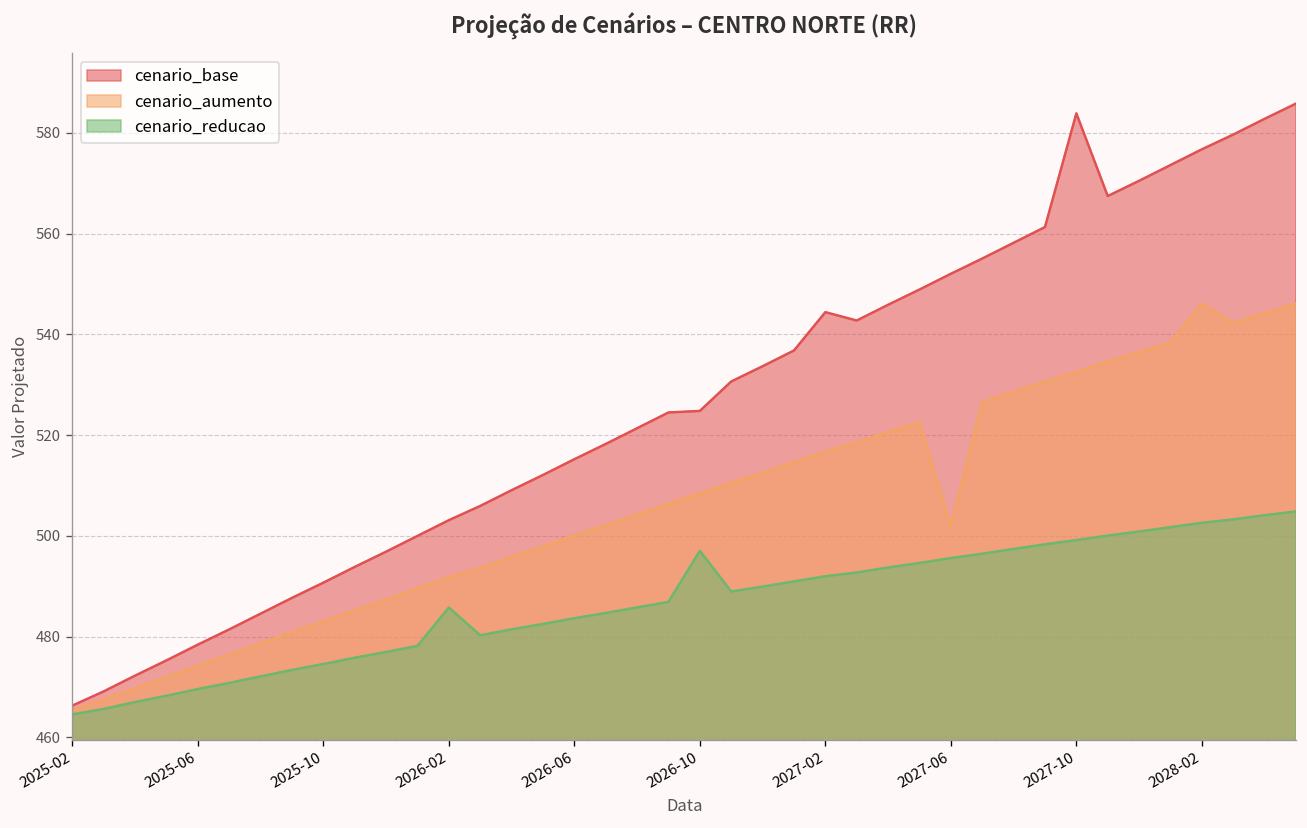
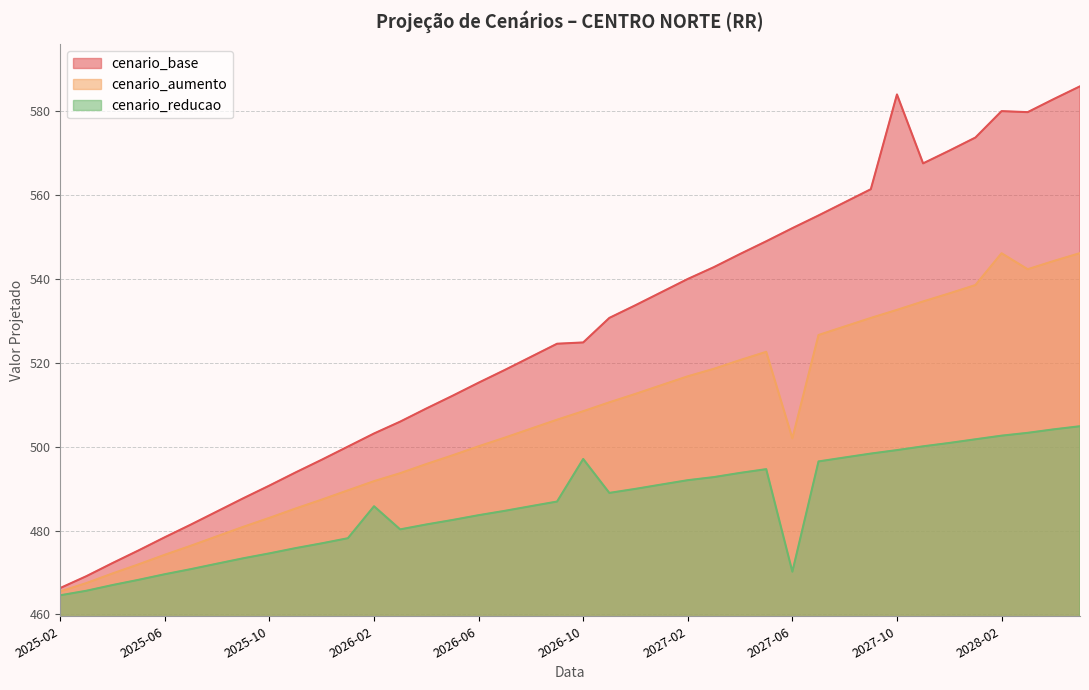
  {
    "cenario_base": {
      "2025-02": 466,
      "2025-06": 478,
      "2025-10": 491,
      "2026-02": 503,
      "2026-06": 515,
      "2026-10": 525,
-     "2027-02": 544,
+     "2027-02": 540,
      "2027-06": 552,
      "2027-10": 584,
-     "2028-02": 577
+     "2028-02": 580
    },
    "cenario_aumento": {
      "2025-02": 465,
      "2025-06": 474,
      "2025-10": 483,
      "2026-02": 492,
      "2026-06": 500,
      "2026-10": 508,
      "2027-02": 517,
      "2027-06": 502,
      "2027-10": 533,
      "2028-02": 546
    },
    "cenario_reducao": {
      "2025-02": 465,
      "2025-06": 470,
      "2025-10": 475,
      "2026-02": 486,
      "2026-06": 484,
      "2026-10": 497,
      "2027-02": 492,
-     "2027-06": 496,
+     "2027-06": 470,
      "2027-10": 499,
      "2028-02": 503
    }
  }
